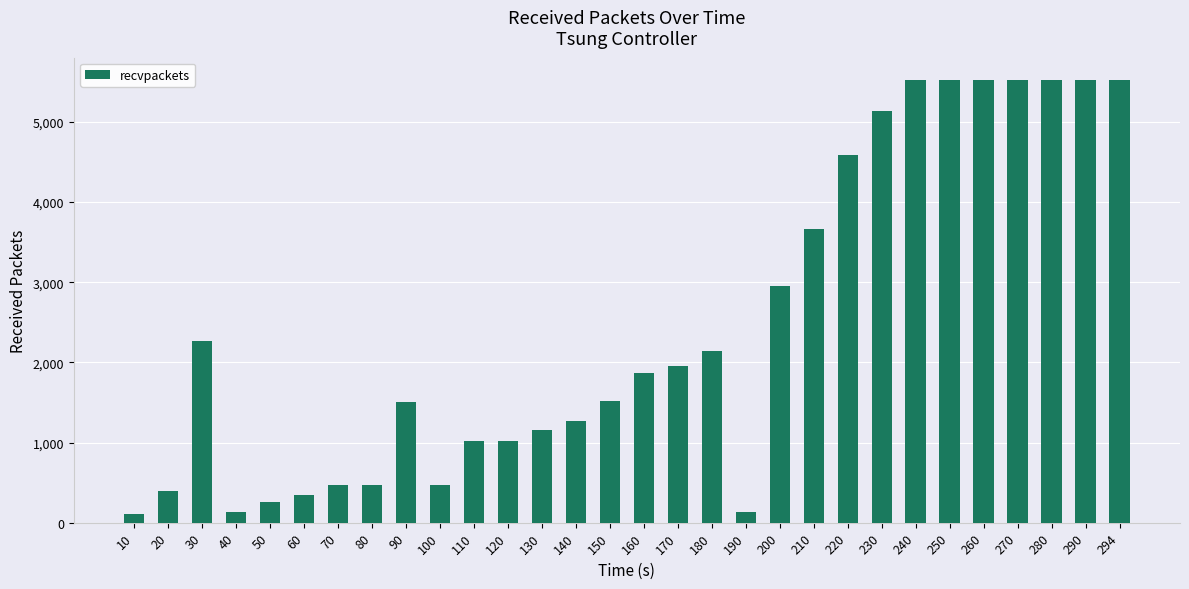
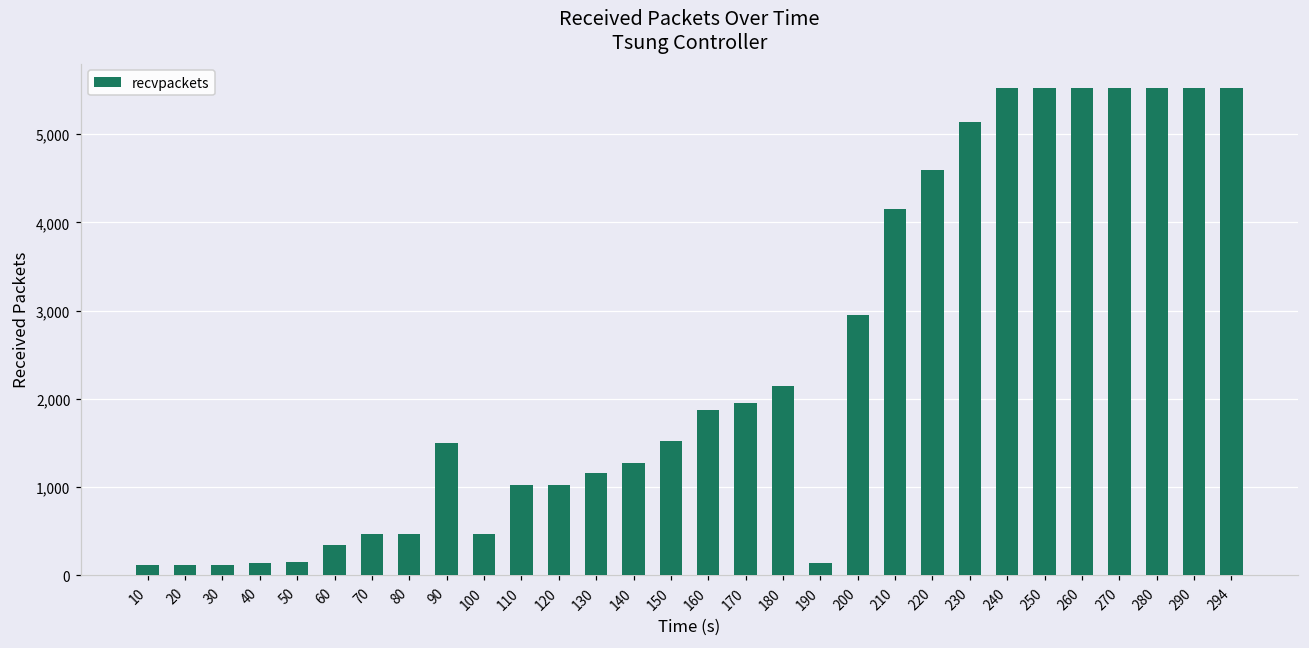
  {
    "10": "100",
-   "20": "400",
-   "30": "2,300",
+   "20": "100",
+   "30": "100",
    "40": "100",
-   "50": "300",
+   "50": "100",
    "60": "300",
    "70": "500",
    "80": "500",
    "90": "1,500",
    "100": "500",
    "110": "1,000",
    "120": "1,000",
    "130": "1,200",
    "140": "1,300",
    "150": "1,500",
    "160": "1,900",
    "170": "2,000",
    "180": "2,100",
    "190": "100",
    "200": "3,000",
-   "210": "3,700",
+   "210": "4,200",
    "220": "4,600",
    "230": "5,100",
    "240": "5,500",
    "250": "5,500",
    "260": "5,500",
    "270": "5,500",
    "280": "5,500",
    "290": "5,500",
    "294": "5,500"
  }
